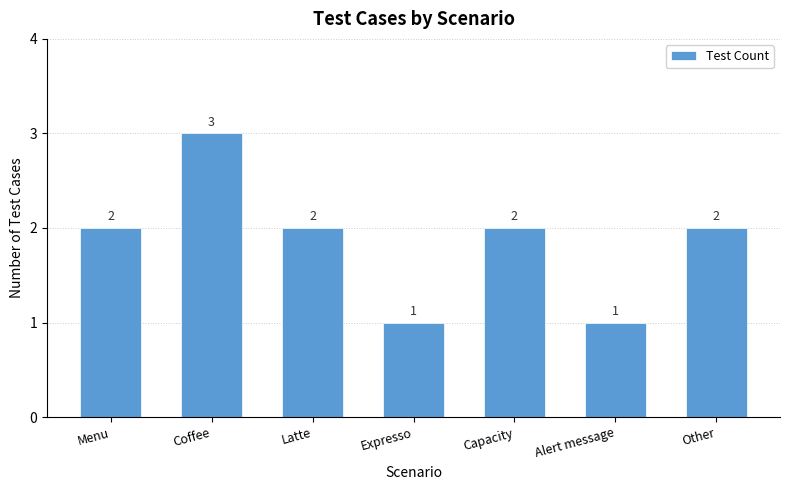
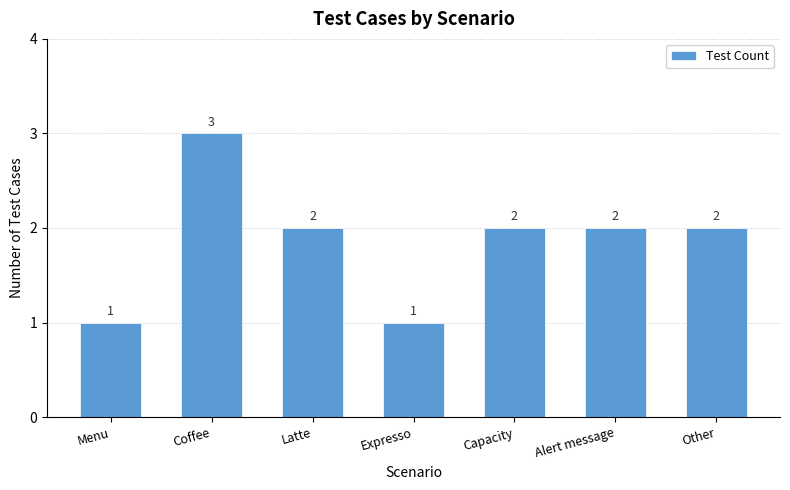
  {
-   "Menu": 2,
+   "Menu": 1,
    "Coffee": 3,
    "Latte": 2,
    "Expresso": 1,
    "Capacity": 2,
-   "Alert message": 1,
+   "Alert message": 2,
    "Other": 2
  }
